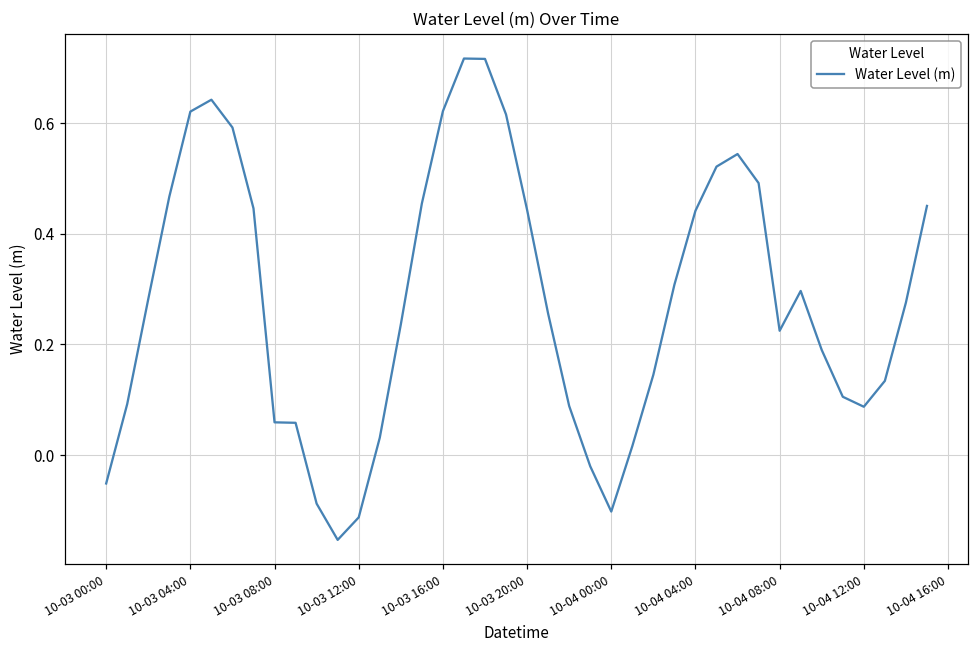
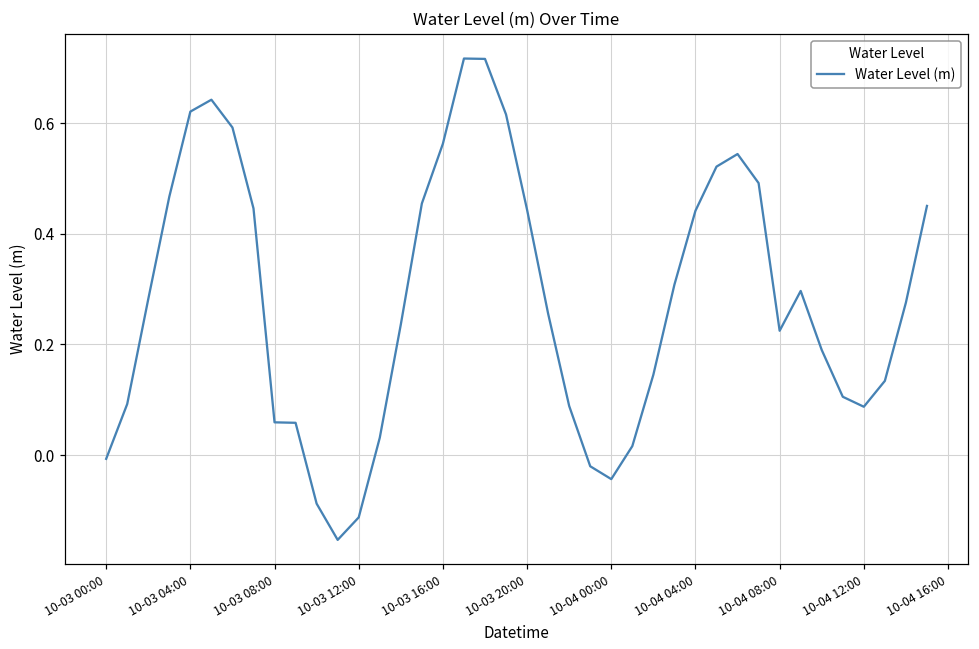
  {
-   "10-03 00:00": -0.05,
+   "10-03 00:00": -0.01,
    "10-03 04:00": 0.62,
    "10-03 08:00": 0.06,
    "10-03 12:00": -0.11,
-   "10-03 16:00": 0.62,
+   "10-03 16:00": 0.56,
    "10-03 20:00": 0.44,
-   "10-04 00:00": -0.10,
+   "10-04 00:00": -0.04,
    "10-04 04:00": 0.44,
    "10-04 08:00": 0.22,
    "10-04 12:00": 0.09
  }
